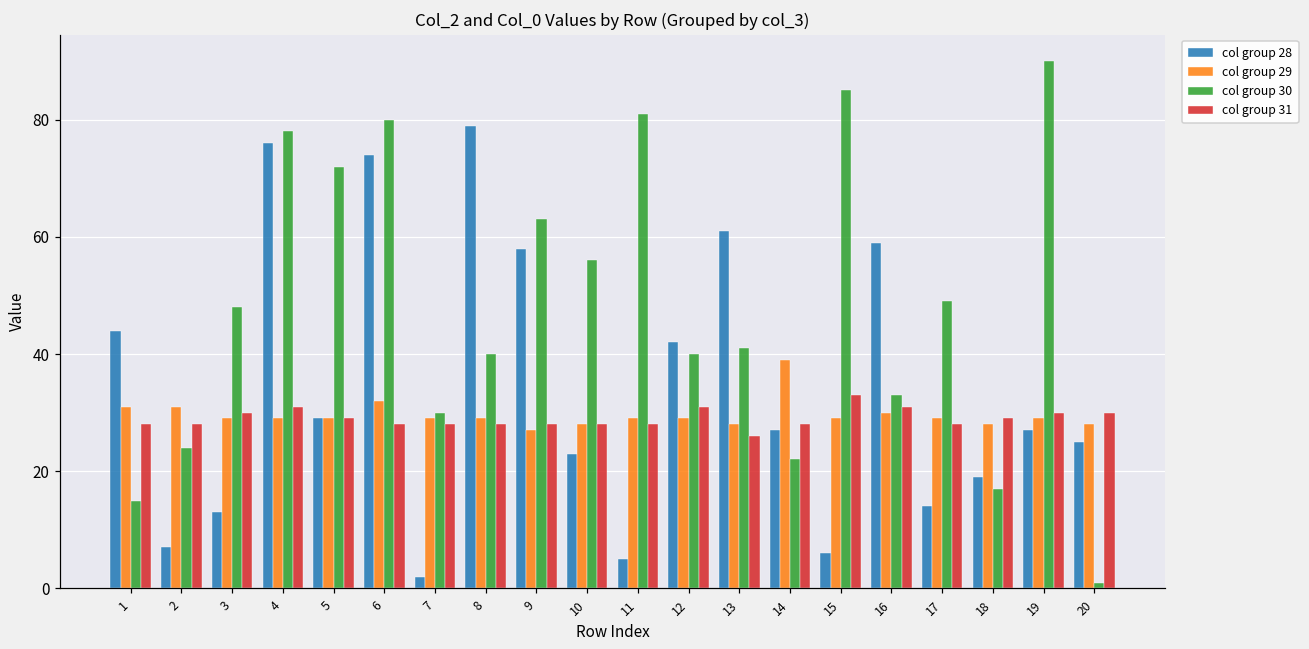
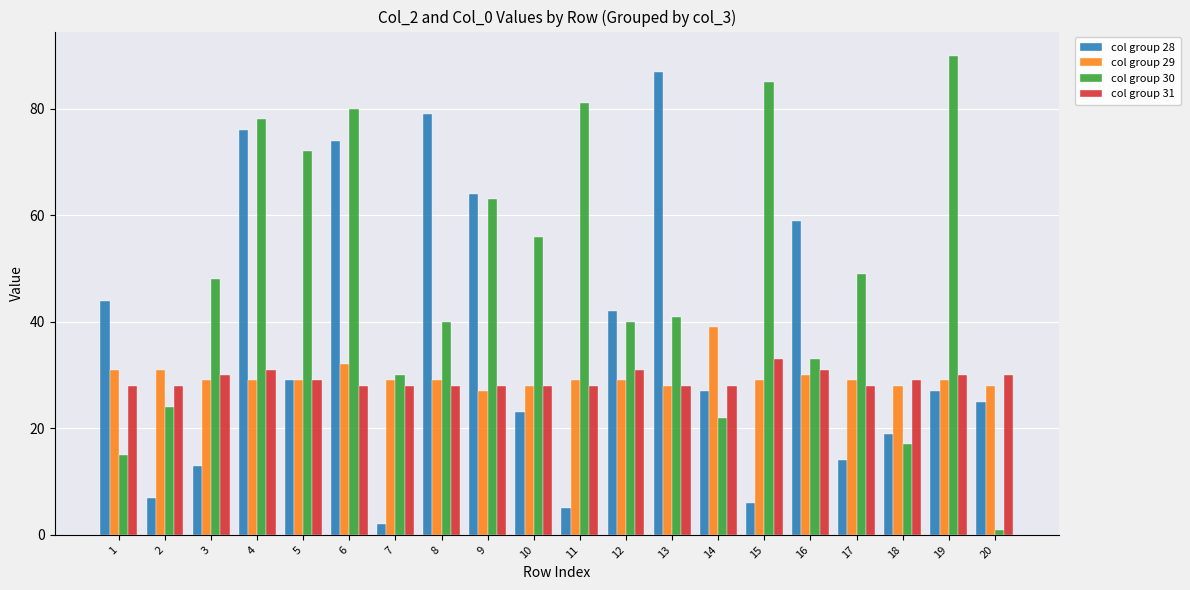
  {
    "col group 28": {
      "1": 44,
      "2": 7,
      "3": 13,
      "4": 76,
      "5": 29,
      "6": 74,
      "7": 2,
      "8": 79,
-     "9": 58,
+     "9": 64,
      "10": 23,
      "11": 5,
      "12": 42,
-     "13": 61,
+     "13": 87,
      "14": 27,
      "15": 6,
      "16": 59,
      "17": 14,
      "18": 19,
      "19": 27,
      "20": 25
    },
    "col group 29": {
      "1": 31,
      "2": 31,
      "3": 29,
      "4": 29,
      "5": 29,
      "6": 32,
      "7": 29,
      "8": 29,
      "9": 27,
      "10": 28,
      "11": 29,
      "12": 29,
      "13": 28,
      "14": 39,
      "15": 29,
      "16": 30,
      "17": 29,
      "18": 28,
      "19": 29,
      "20": 28
    },
    "col group 30": {
      "1": 15,
      "2": 24,
      "3": 48,
      "4": 78,
      "5": 72,
      "6": 80,
      "7": 30,
      "8": 40,
      "9": 63,
      "10": 56,
      "11": 81,
      "12": 40,
      "13": 41,
      "14": 22,
      "15": 85,
      "16": 33,
      "17": 49,
      "18": 17,
      "19": 90,
      "20": 1
    },
    "col group 31": {
      "1": 28,
      "2": 28,
      "3": 30,
      "4": 31,
      "5": 29,
      "6": 28,
      "7": 28,
      "8": 28,
      "9": 28,
      "10": 28,
      "11": 28,
      "12": 31,
-     "13": 26,
+     "13": 28,
      "14": 28,
      "15": 33,
      "16": 31,
      "17": 28,
      "18": 29,
      "19": 30,
      "20": 30
    }
  }
